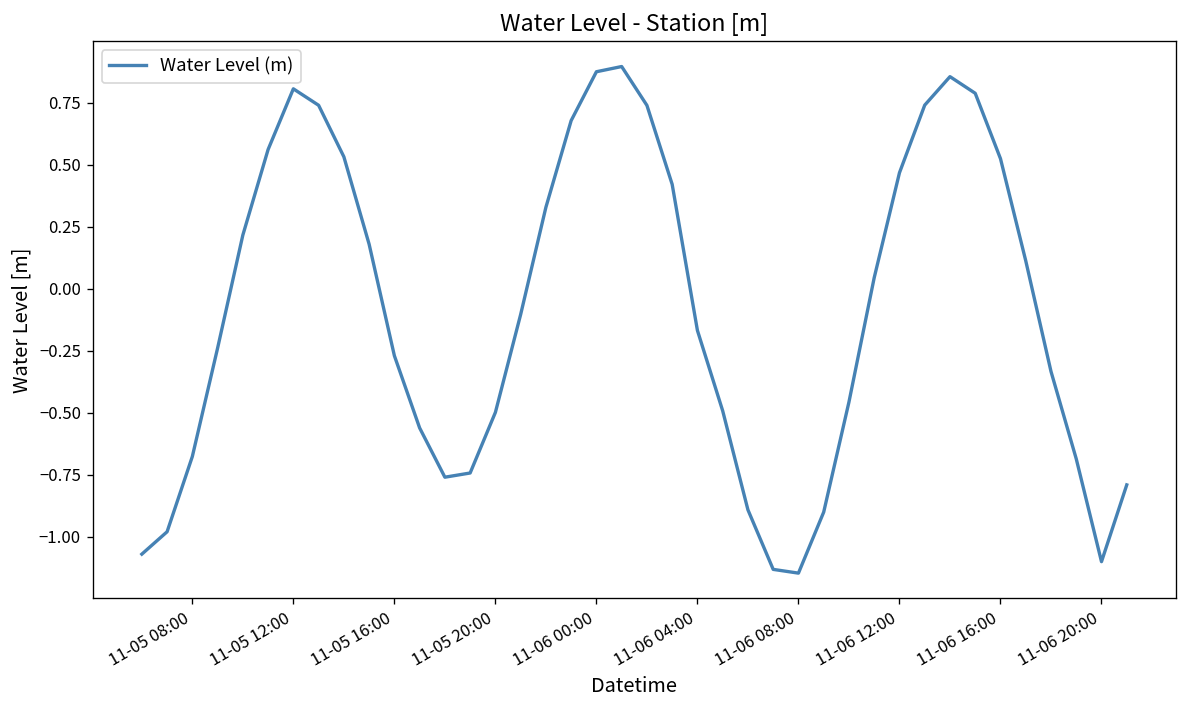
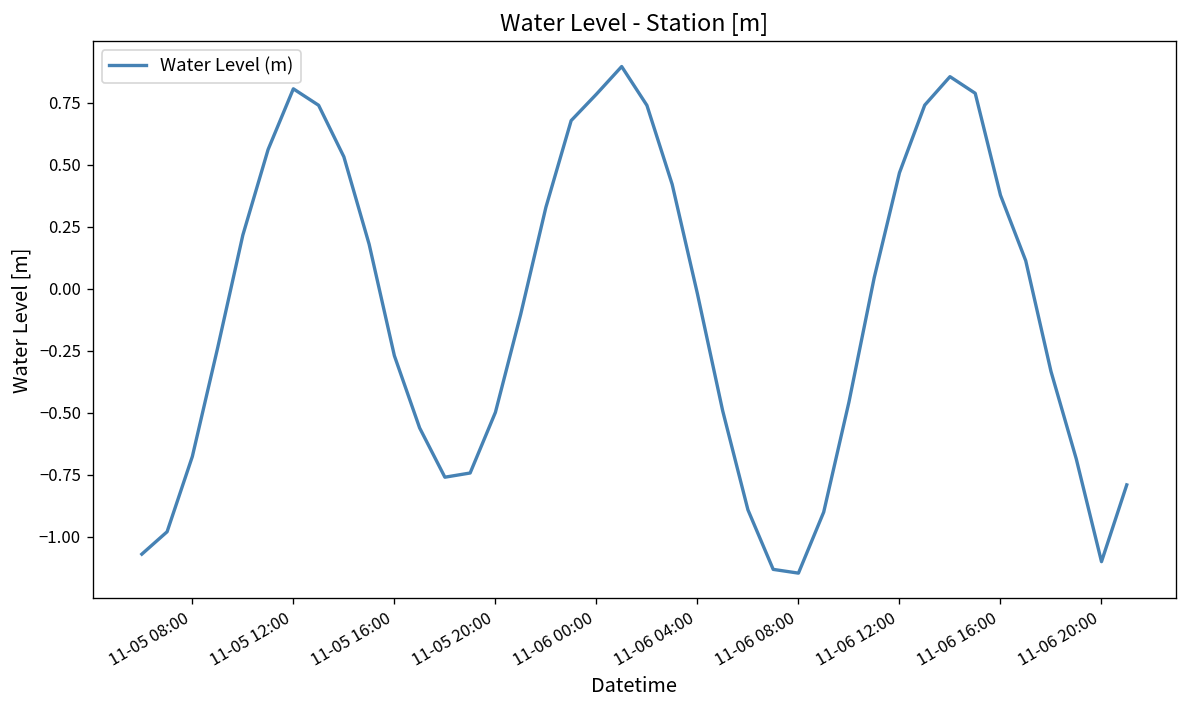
  {
    "11-05 08:00": -0.68,
    "11-05 12:00": 0.81,
    "11-05 16:00": -0.27,
    "11-05 20:00": -0.50,
-   "11-06 00:00": 0.88,
-   "11-06 04:00": -0.17,
+   "11-06 00:00": 0.78,
+   "11-06 04:00": -0.02,
    "11-06 08:00": -1.15,
    "11-06 12:00": 0.47,
-   "11-06 16:00": 0.52,
+   "11-06 16:00": 0.38,
    "11-06 20:00": -1.10
  }
